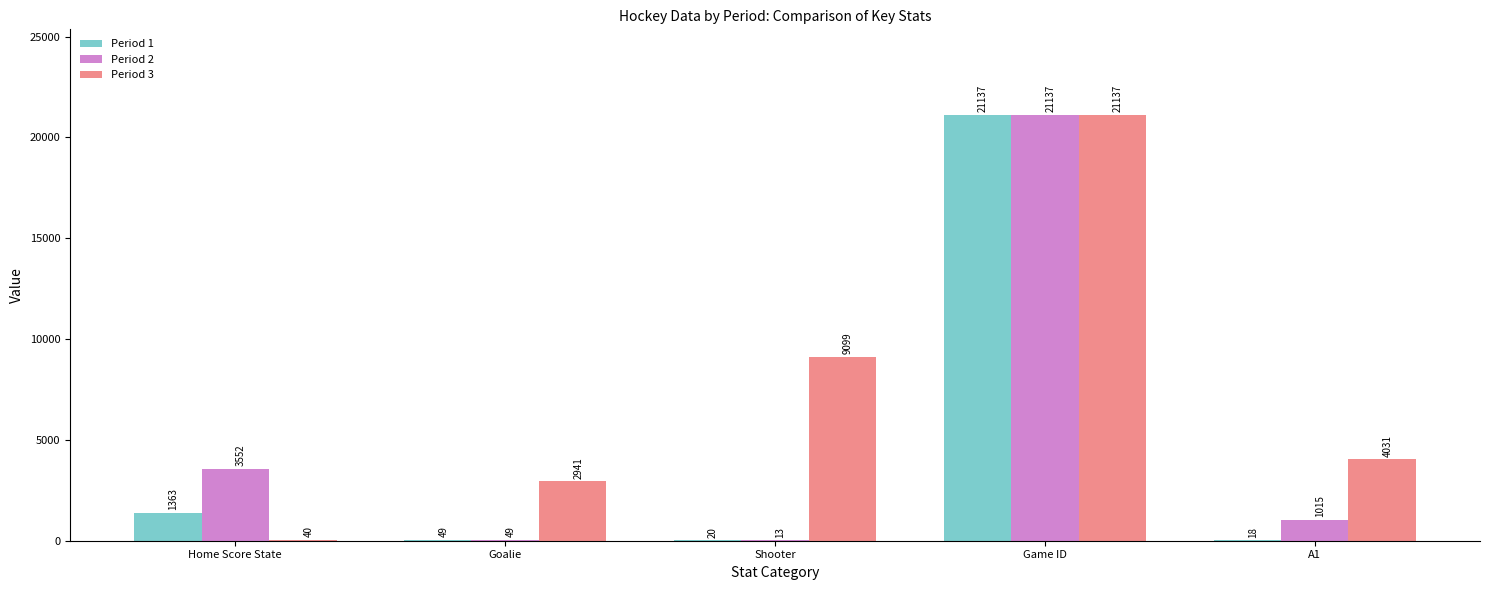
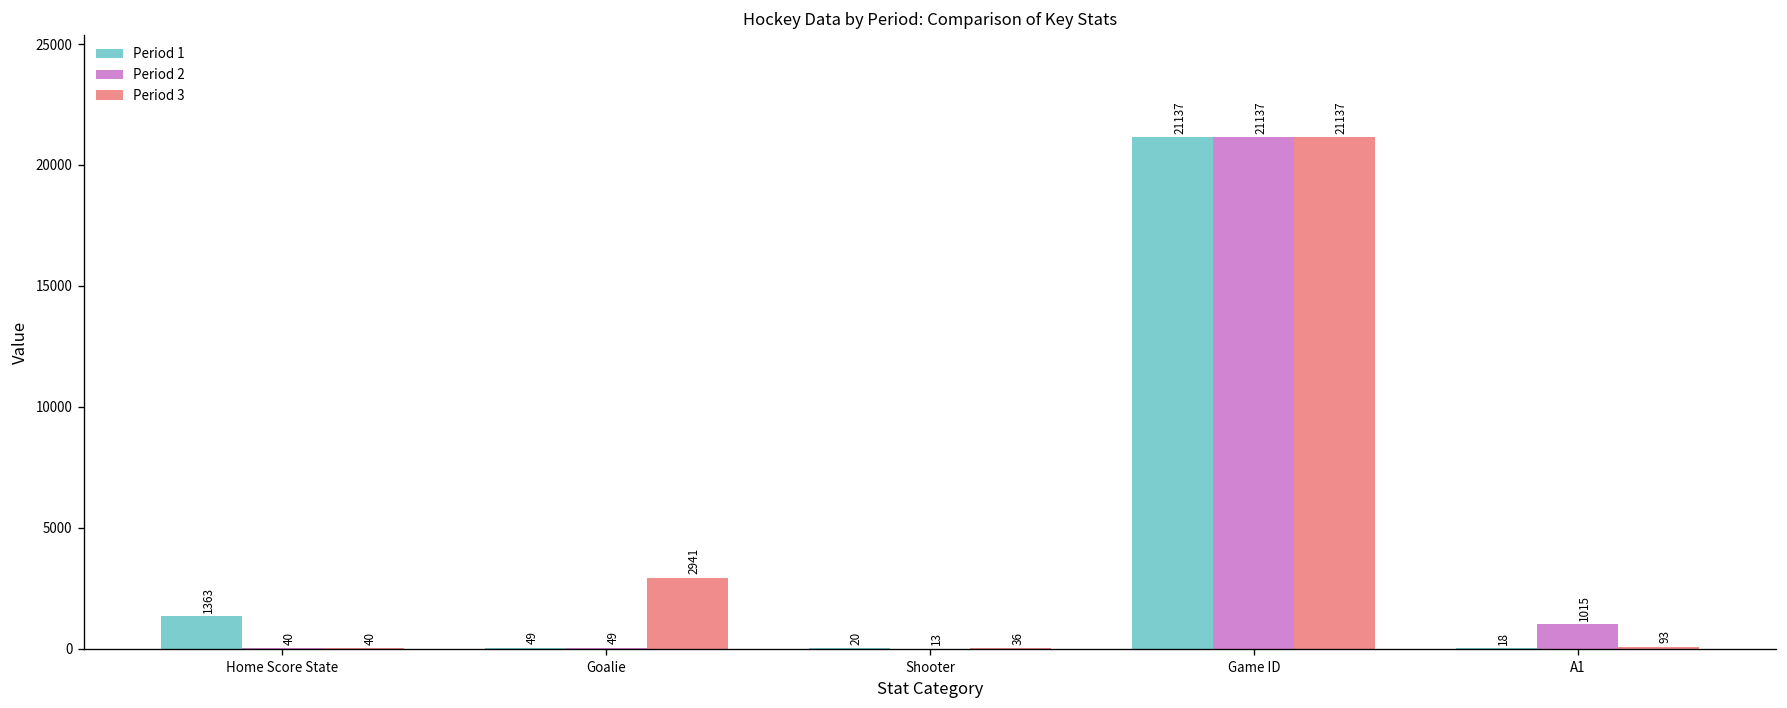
  {
    "Period 1": {
      "Home Score State": 1363,
      "Goalie": 49,
      "Shooter": 20,
      "Game ID": 21137,
      "A1": 18
    },
    "Period 2": {
-     "Home Score State": 3552,
+     "Home Score State": 40,
      "Goalie": 49,
      "Shooter": 13,
      "Game ID": 21137,
      "A1": 1015
    },
    "Period 3": {
      "Home Score State": 40,
      "Goalie": 2941,
-     "Shooter": 9099,
+     "Shooter": 36,
      "Game ID": 21137,
-     "A1": 4031
+     "A1": 93
    }
  }
